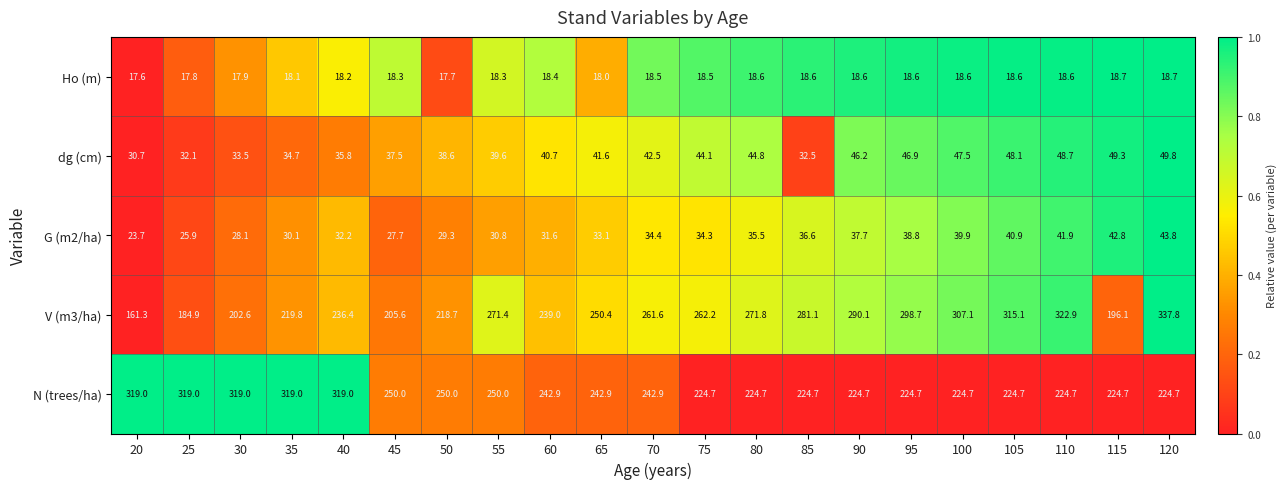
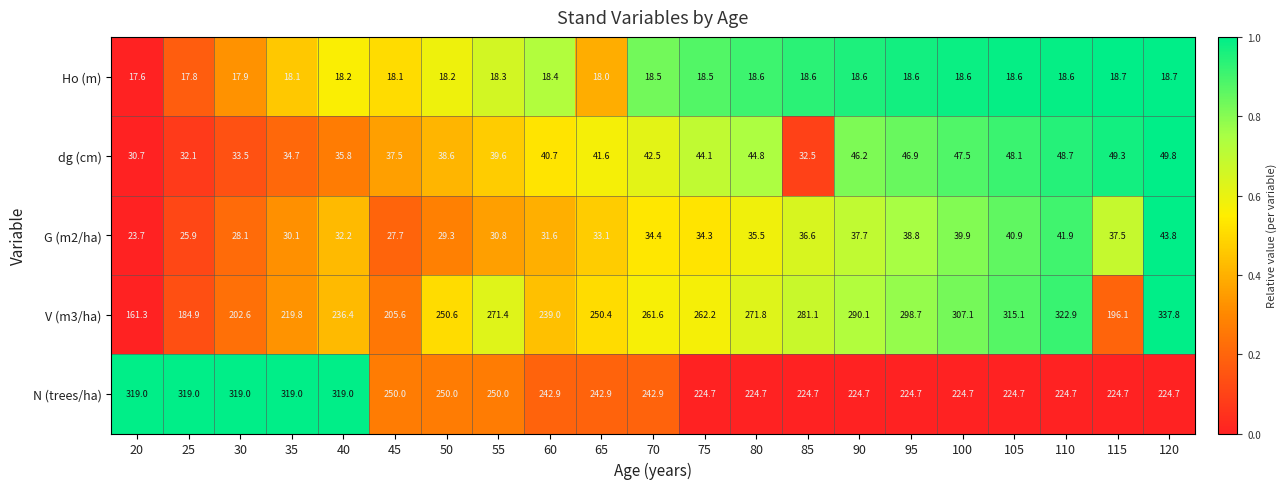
  {
    "Ho (m)": {
      "20": 17.6,
      "25": 17.8,
      "30": 17.9,
      "35": 18.1,
      "40": 18.2,
-     "45": 18.3,
-     "50": 17.7,
+     "45": 18.1,
+     "50": 18.2,
      "55": 18.3,
      "60": 18.4,
      "65": 18.0,
      "70": 18.5,
      "75": 18.5,
      "80": 18.6,
      "85": 18.6,
      "90": 18.6,
      "95": 18.6,
      "100": 18.6,
      "105": 18.6,
      "110": 18.6,
      "115": 18.7,
      "120": 18.7
    },
    "dg (cm)": {
      "20": 30.7,
      "25": 32.1,
      "30": 33.5,
      "35": 34.7,
      "40": 35.8,
      "45": 37.5,
      "50": 38.6,
      "55": 39.6,
      "60": 40.7,
      "65": 41.6,
      "70": 42.5,
      "75": 44.1,
      "80": 44.8,
      "85": 32.5,
      "90": 46.2,
      "95": 46.9,
      "100": 47.5,
      "105": 48.1,
      "110": 48.7,
      "115": 49.3,
      "120": 49.8
    },
    "G (m2/ha)": {
      "20": 23.7,
      "25": 25.9,
      "30": 28.1,
      "35": 30.1,
      "40": 32.2,
      "45": 27.7,
      "50": 29.3,
      "55": 30.8,
      "60": 31.6,
      "65": 33.1,
      "70": 34.4,
      "75": 34.3,
      "80": 35.5,
      "85": 36.6,
      "90": 37.7,
      "95": 38.8,
      "100": 39.9,
      "105": 40.9,
      "110": 41.9,
-     "115": 42.8,
+     "115": 37.5,
      "120": 43.8
    },
    "V (m3/ha)": {
      "20": 161.3,
      "25": 184.9,
      "30": 202.6,
      "35": 219.8,
      "40": 236.4,
      "45": 205.6,
-     "50": 218.7,
+     "50": 250.6,
      "55": 271.4,
      "60": 239.0,
      "65": 250.4,
      "70": 261.6,
      "75": 262.2,
      "80": 271.8,
      "85": 281.1,
      "90": 290.1,
      "95": 298.7,
      "100": 307.1,
      "105": 315.1,
      "110": 322.9,
      "115": 196.1,
      "120": 337.8
    },
    "N (trees/ha)": {
      "20": 319.0,
      "25": 319.0,
      "30": 319.0,
      "35": 319.0,
      "40": 319.0,
      "45": 250.0,
      "50": 250.0,
      "55": 250.0,
      "60": 242.9,
      "65": 242.9,
      "70": 242.9,
      "75": 224.7,
      "80": 224.7,
      "85": 224.7,
      "90": 224.7,
      "95": 224.7,
      "100": 224.7,
      "105": 224.7,
      "110": 224.7,
      "115": 224.7,
      "120": 224.7
    }
  }
